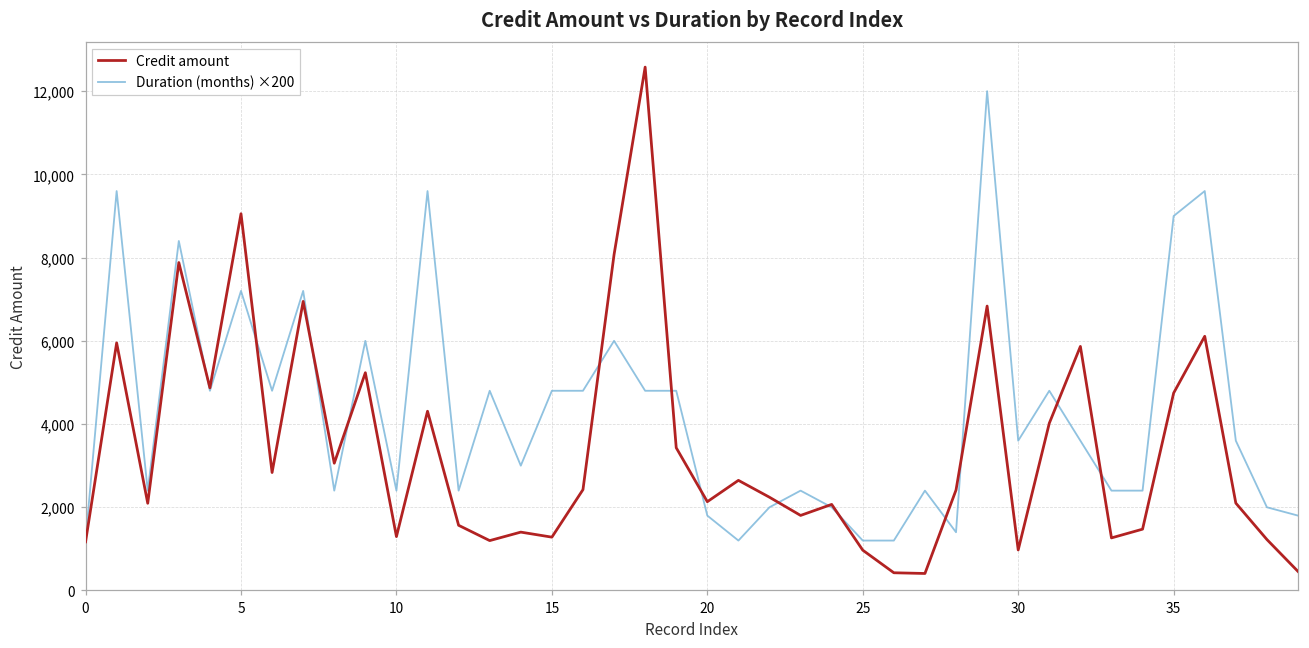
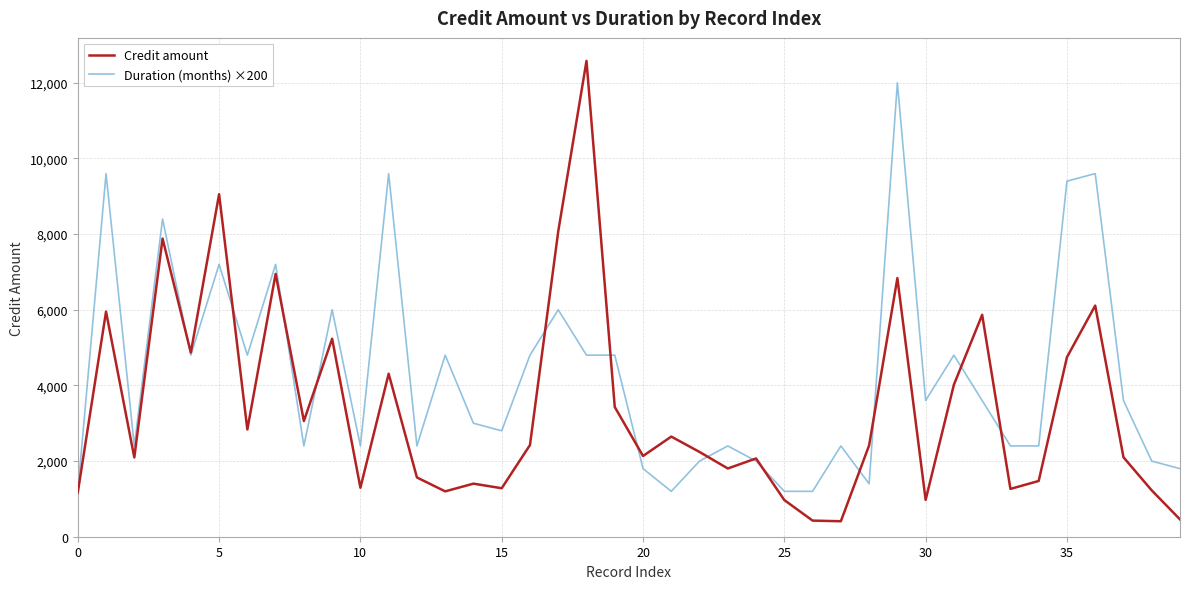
  {
    "Credit amount": {
      "5": "9,100",
      "10": "1,300",
      "15": "1,300",
      "20": "2,100",
      "25": "1,000",
      "30": "1,000",
      "35": "4,700"
    },
    "Duration (months) ×200": {
      "5": "7,200",
      "10": "2,400",
-     "15": "4,800",
+     "15": "2,800",
      "20": "1,800",
      "25": "1,200",
      "30": "3,600",
-     "35": "9,000"
+     "35": "9,400"
    }
  }
